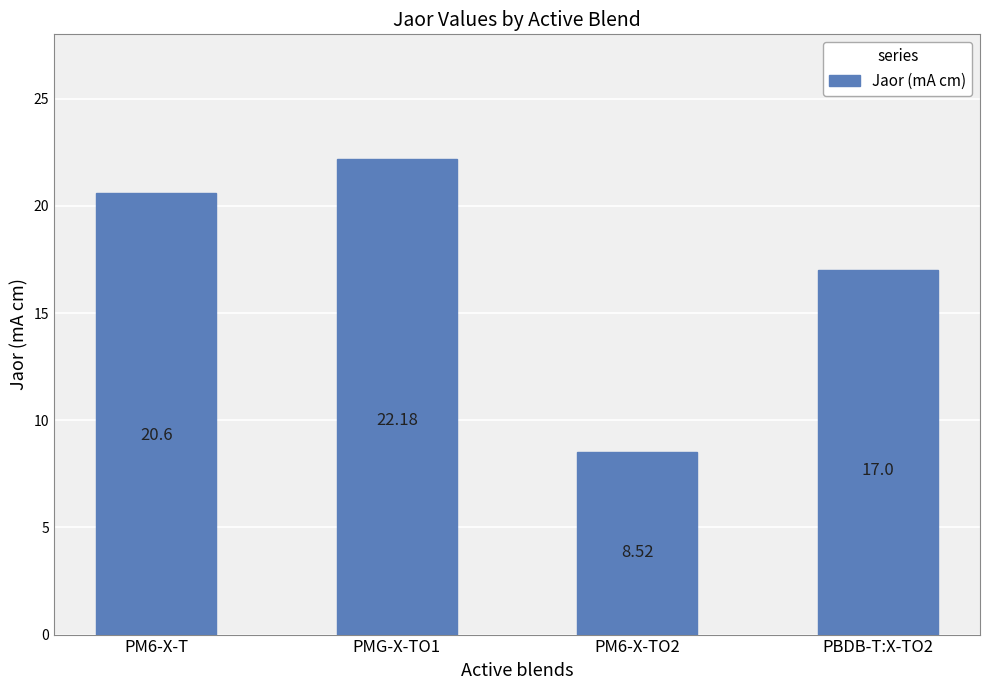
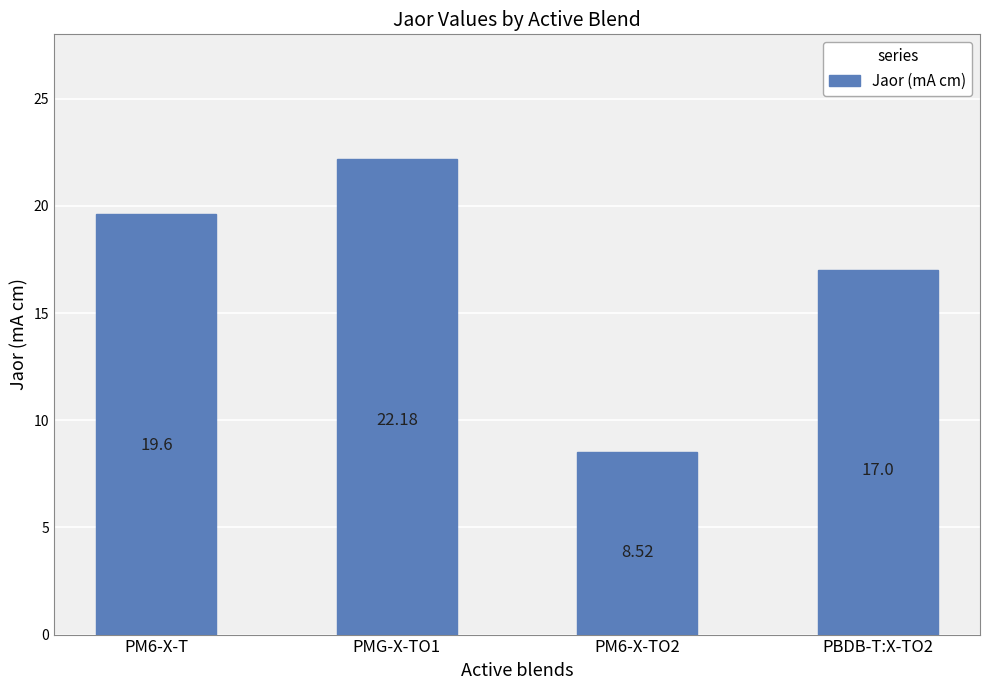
  {
-   "PM6-X-T": 20.6,
+   "PM6-X-T": 19.6,
    "PMG-X-TO1": 22.18,
    "PM6-X-TO2": 8.52,
    "PBDB-T:X-TO2": 17.0
  }
